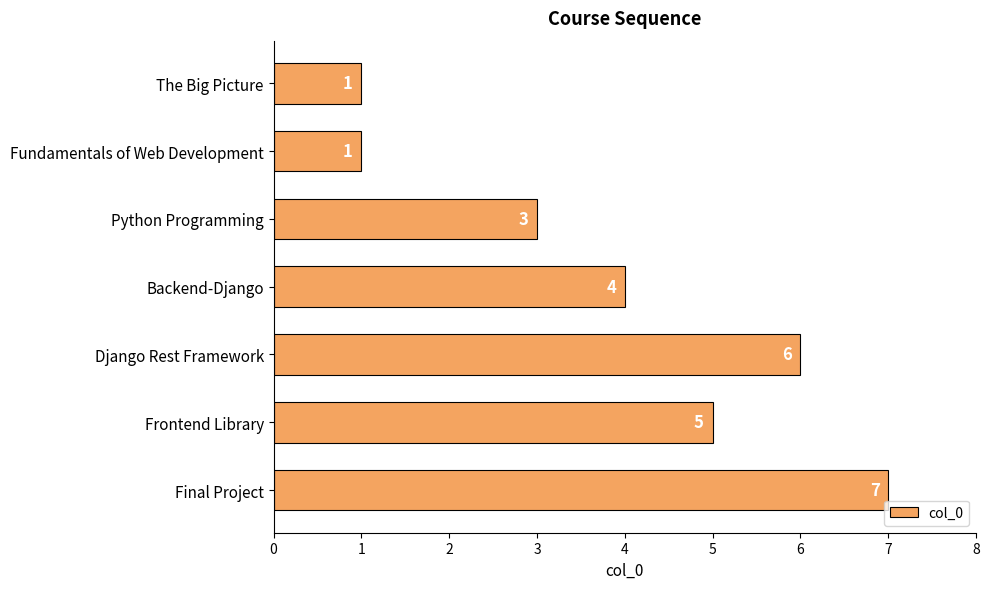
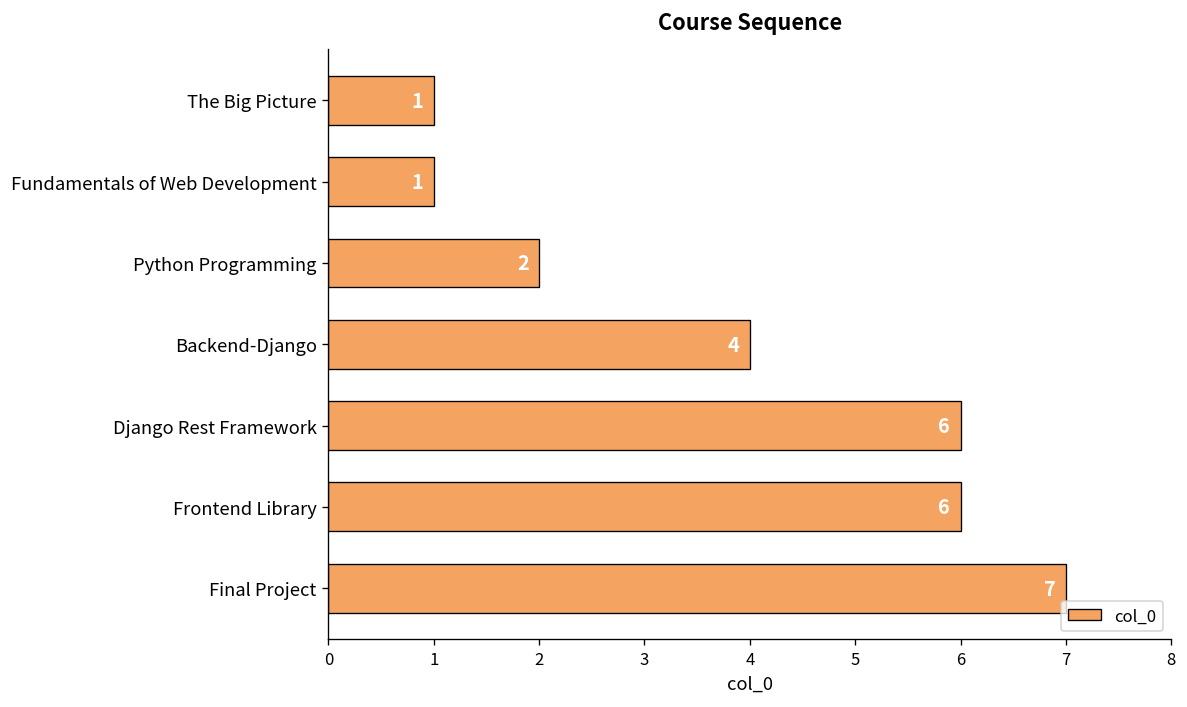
  {
    "The Big Picture": 1,
    "Fundamentals of Web Development": 1,
-   "Python Programming": 3,
+   "Python Programming": 2,
    "Backend-Django": 4,
    "Django Rest Framework": 6,
-   "Frontend Library": 5,
+   "Frontend Library": 6,
    "Final Project": 7
  }
